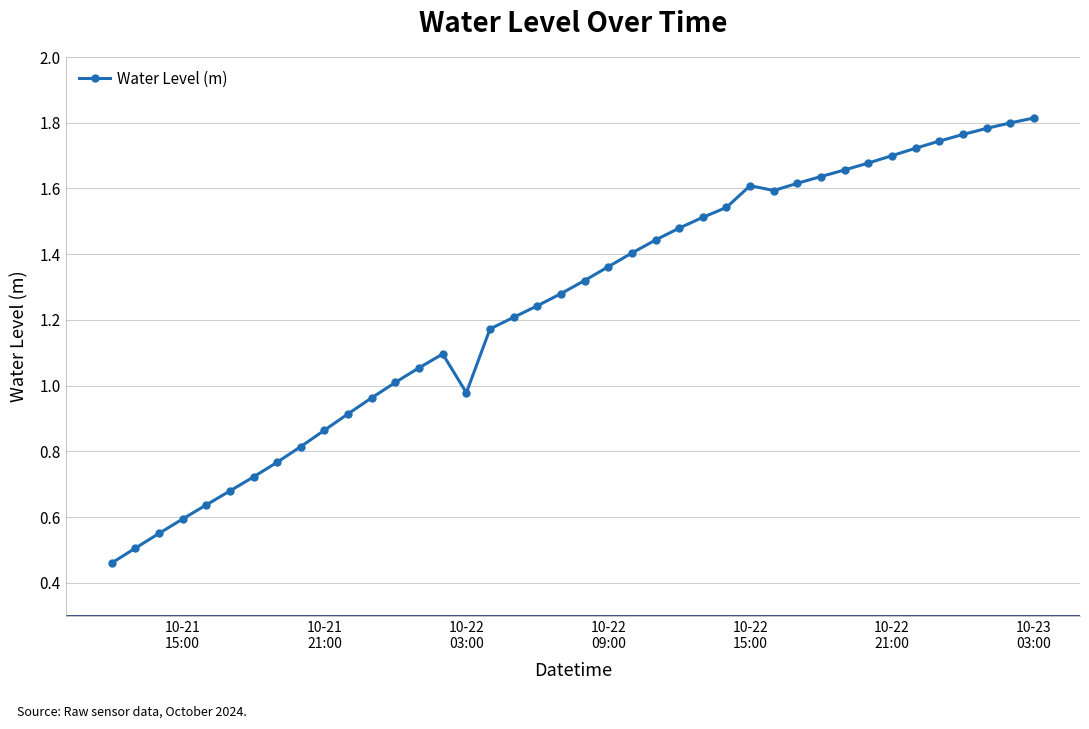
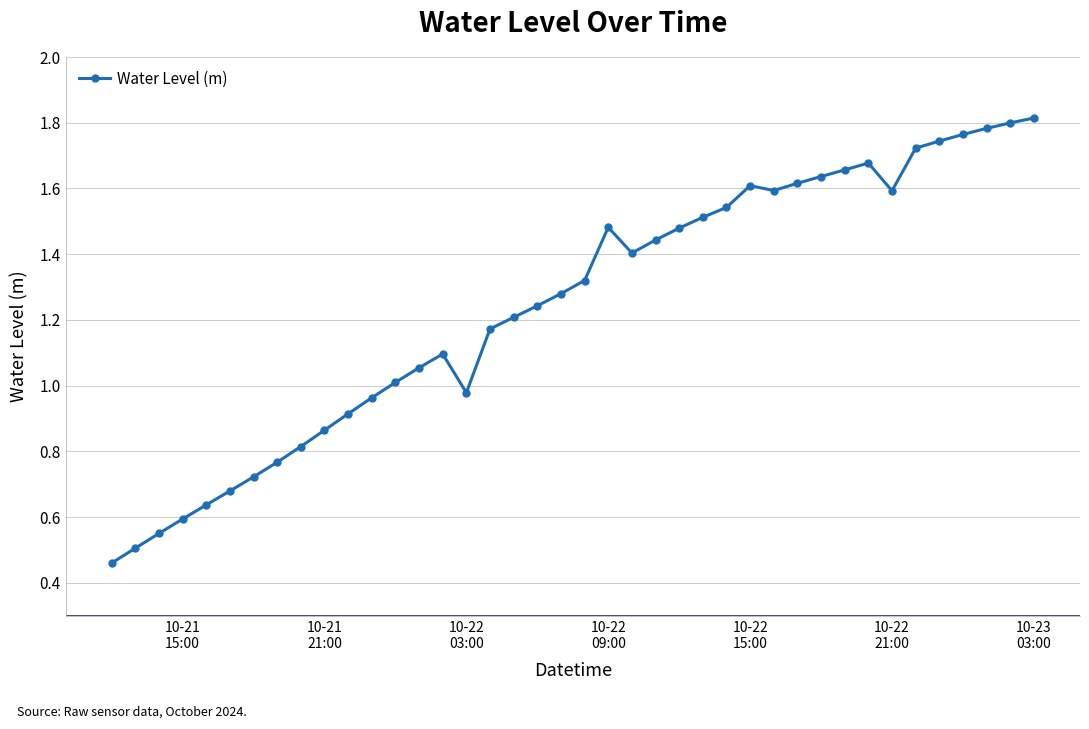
  {
    "10-21 15:00": 0.59,
    "10-21 21:00": 0.86,
    "10-22 03:00": 0.98,
-   "10-22 09:00": 1.36,
+   "10-22 09:00": 1.48,
    "10-22 15:00": 1.61,
-   "10-22 21:00": 1.70,
+   "10-22 21:00": 1.59,
    "10-23 03:00": 1.81
  }
